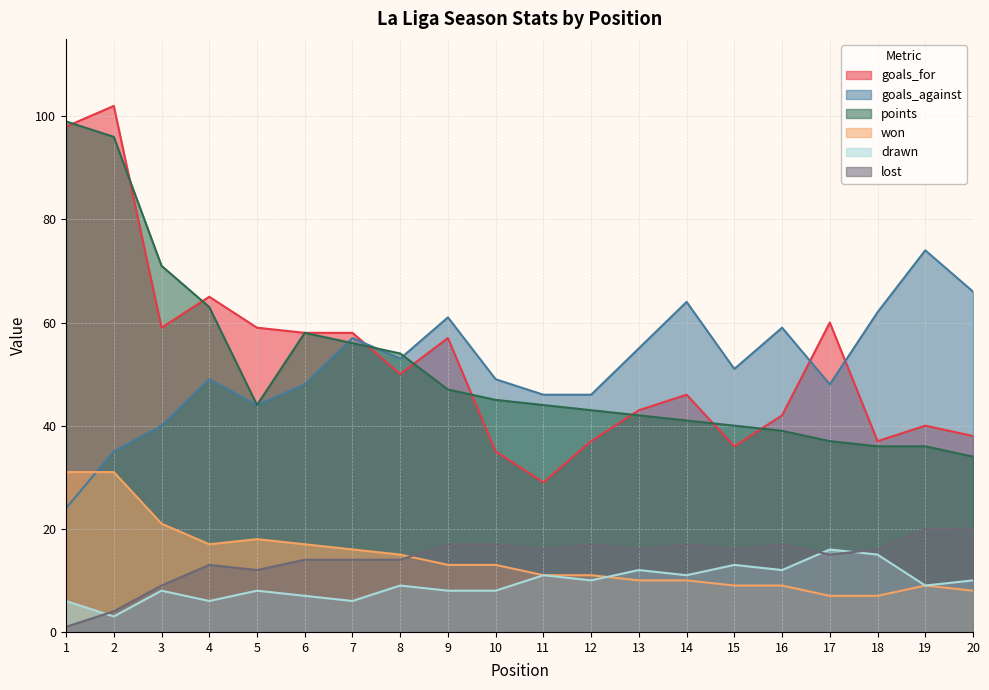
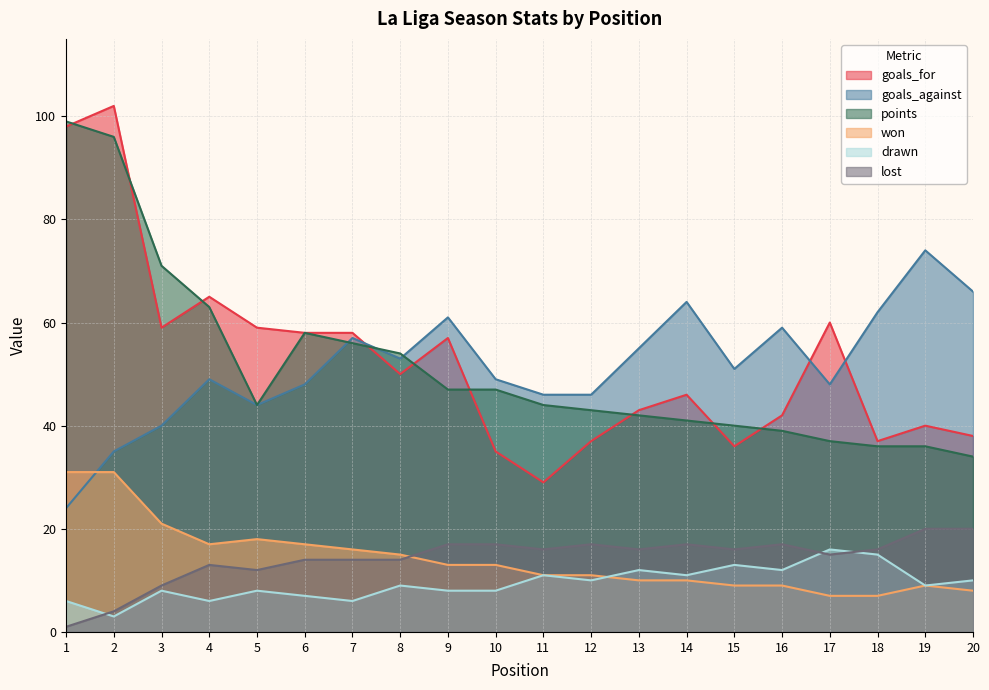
  {
    "goals_for": {
      "1": 98,
      "2": 102,
      "3": 59,
      "4": 65,
      "5": 59,
      "7": 58,
      "8": 50,
      "9": 57,
      "10": 35,
      "11": 29,
      "12": 37,
      "13": 43,
      "14": 46,
      "15": 36,
      "16": 42,
      "17": 60,
      "18": 37,
      "19": 40,
      "20": 38
    },
    "points": {
      "1": 99,
      "2": 96,
      "3": 71,
      "4": 63,
      "7": 56,
      "8": 54,
      "9": 47,
-     "10": 45,
+     "10": 47,
      "11": 44,
      "12": 43,
      "13": 42,
      "14": 41,
      "15": 40,
      "16": 39,
      "17": 37,
      "18": 36,
      "19": 36,
      "20": 34
    },
    "won": {
      "1": 31,
      "2": 31,
      "3": 21,
      "4": 17,
      "5": 18,
      "6": 17,
      "7": 16,
      "8": 15,
      "9": 13,
      "10": 13,
      "12": 11,
      "13": 10,
      "14": 10,
      "15": 9,
      "16": 9,
      "17": 7,
      "18": 7,
      "20": 8
    },
    "drawn": {
      "1": 6,
      "2": 3,
      "3": 8,
      "4": 6,
      "5": 8,
      "6": 7,
      "7": 6,
      "8": 9,
      "9": 8,
      "10": 8,
      "12": 10,
      "13": 12,
      "14": 11,
      "15": 13,
      "16": 12,
      "17": 16,
      "18": 15,
      "20": 10
    }
  }
